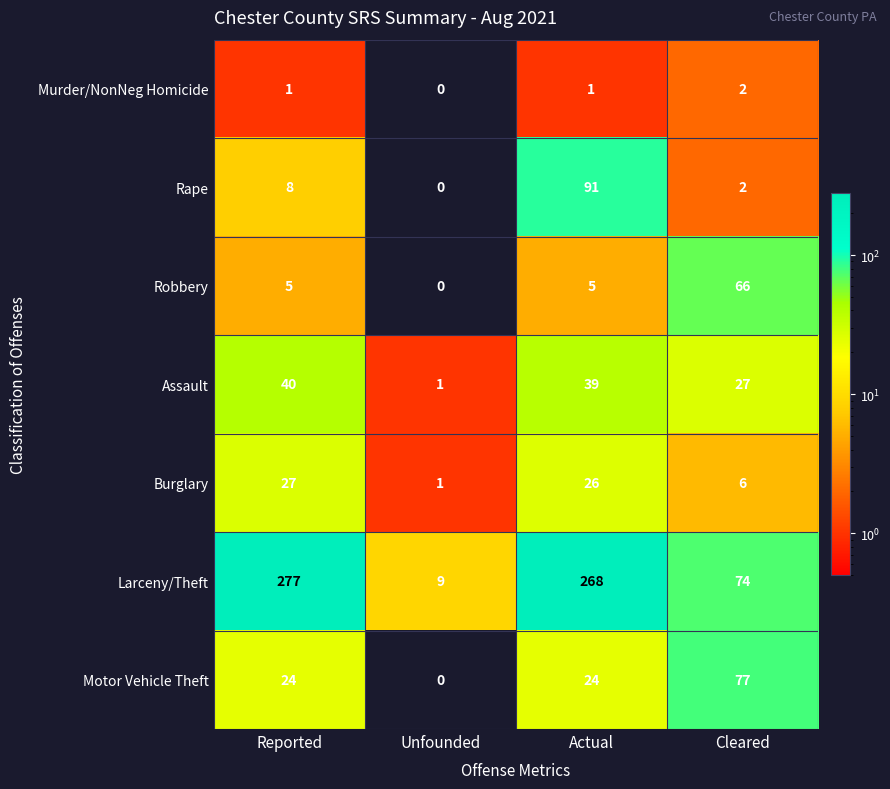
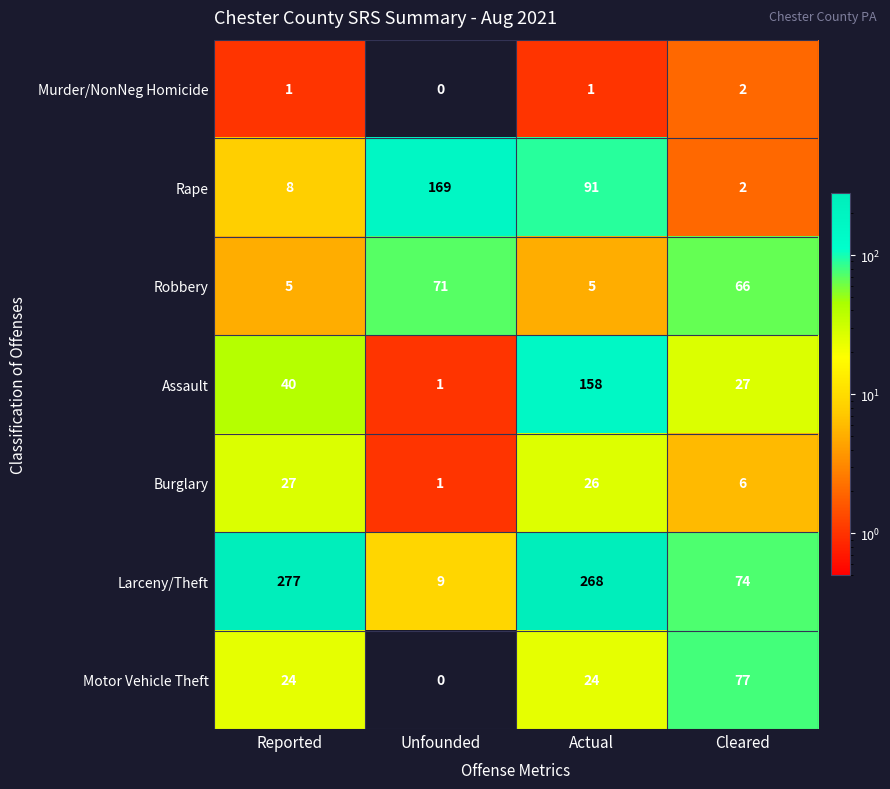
  {
    "Murder/NonNeg Homicide": {
      "Reported": 1,
      "Unfounded": 0,
      "Actual": 1,
      "Cleared": 2
    },
    "Rape": {
      "Reported": 8,
-     "Unfounded": 0,
+     "Unfounded": 169,
      "Actual": 91,
      "Cleared": 2
    },
    "Robbery": {
      "Reported": 5,
-     "Unfounded": 0,
+     "Unfounded": 71,
      "Actual": 5,
      "Cleared": 66
    },
    "Assault": {
      "Reported": 40,
      "Unfounded": 1,
-     "Actual": 39,
+     "Actual": 158,
      "Cleared": 27
    },
    "Burglary": {
      "Reported": 27,
      "Unfounded": 1,
      "Actual": 26,
      "Cleared": 6
    },
    "Larceny/Theft": {
      "Reported": 277,
      "Unfounded": 9,
      "Actual": 268,
      "Cleared": 74
    },
    "Motor Vehicle Theft": {
      "Reported": 24,
      "Unfounded": 0,
      "Actual": 24,
      "Cleared": 77
    }
  }
